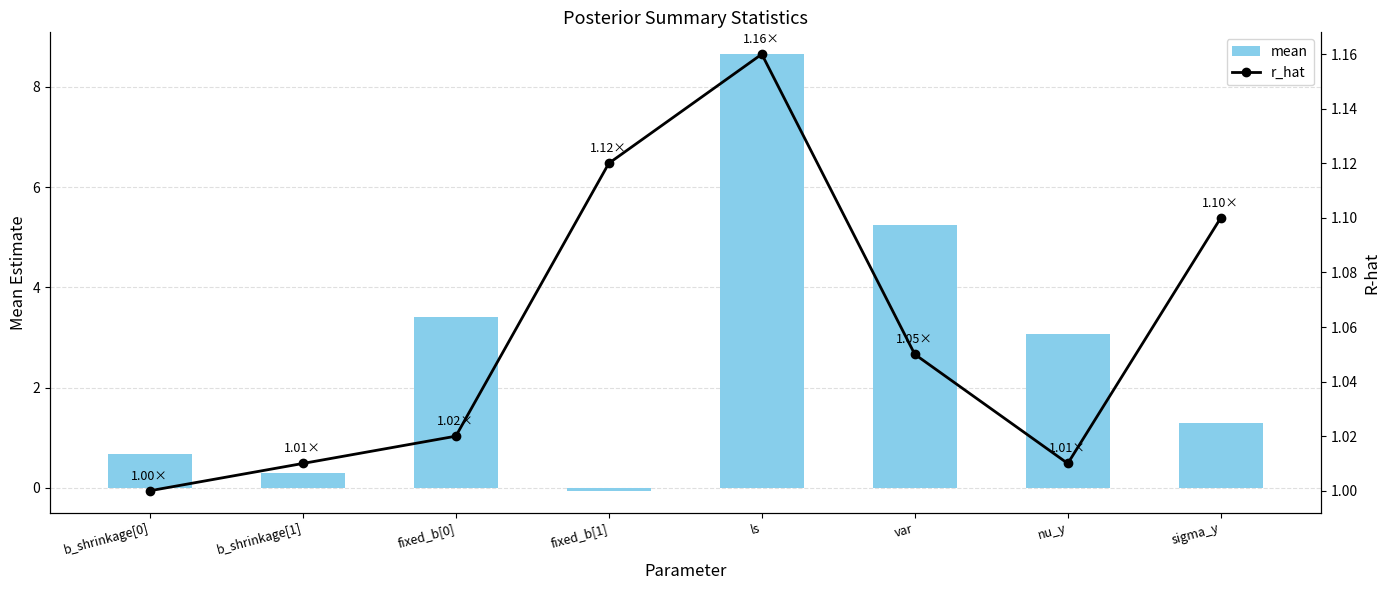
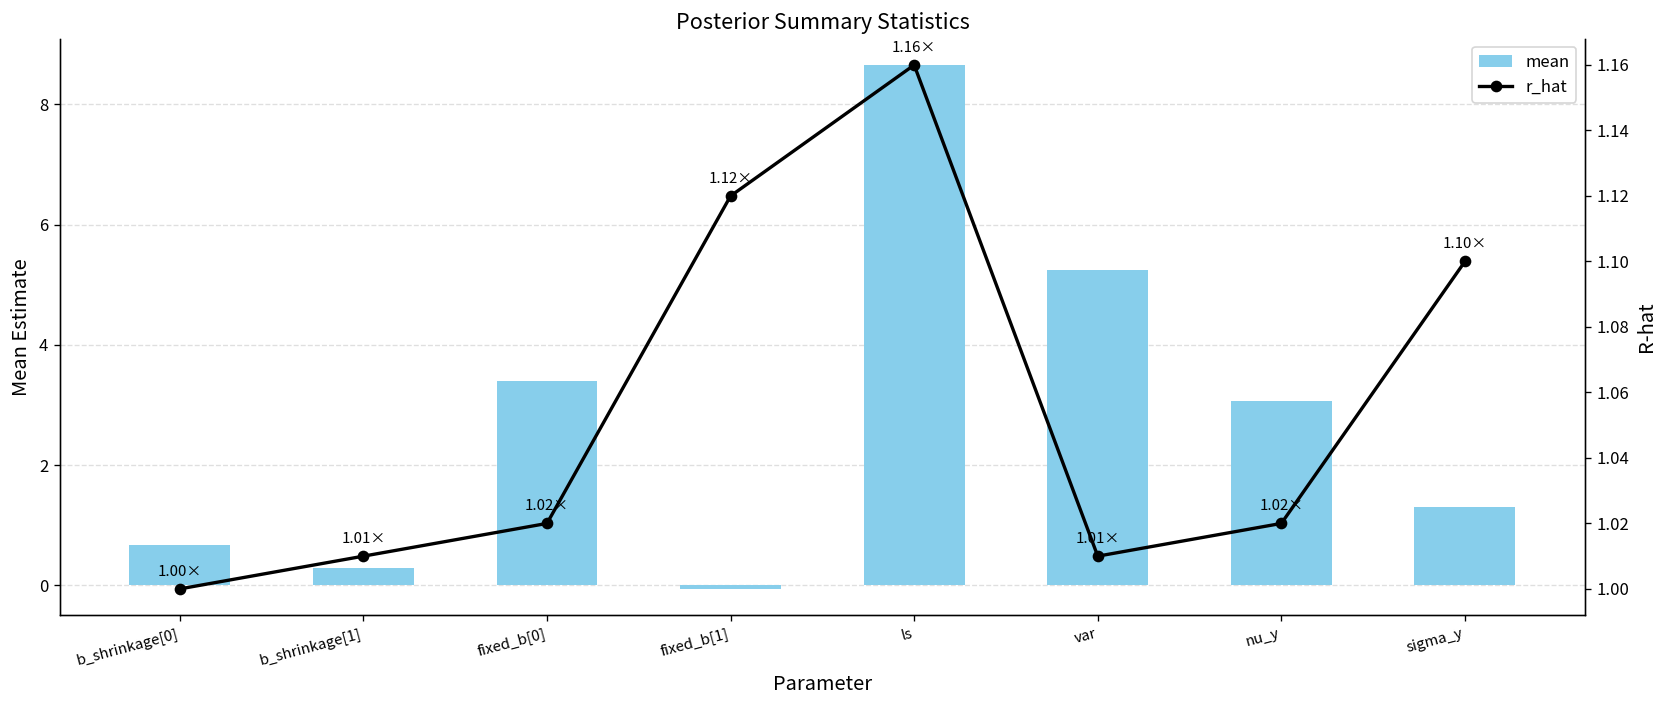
  {
    "r_hat": {
      "b_shrinkage[0]": "1.00×",
      "b_shrinkage[1]": "1.01×",
      "fixed_b[0]": "1.02×",
      "fixed_b[1]": "1.12×",
      "ls": "1.16×",
-     "var": "1.05×",
-     "nu_y": "1.01×",
+     "var": "1.01×",
+     "nu_y": "1.02×",
      "sigma_y": "1.10×"
    }
  }
